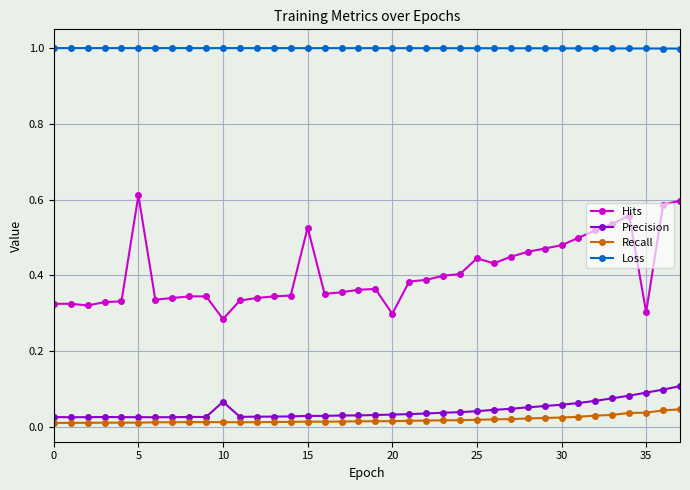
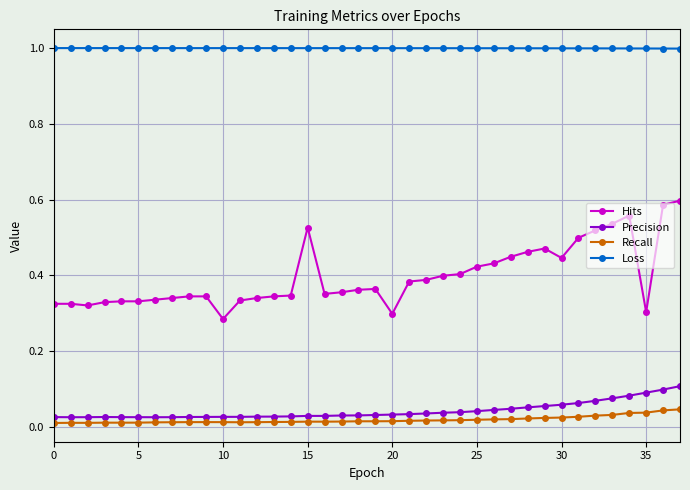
  {
    "Hits": {
      "0": 0.32,
-     "5": 0.61,
+     "5": 0.33,
      "10": 0.28,
      "15": 0.53,
      "20": 0.30,
-     "25": 0.44,
-     "30": 0.48,
+     "25": 0.42,
+     "30": 0.45,
      "35": 0.30
    },
    "Precision": {
      "0": 0.03,
      "5": 0.03,
-     "10": 0.07,
+     "10": 0.03,
      "15": 0.03,
      "20": 0.03,
      "25": 0.04,
      "30": 0.06,
      "35": 0.09
    },
    "Recall": {
      "0": 0.01,
      "5": 0.01,
      "10": 0.01,
      "15": 0.01,
      "20": 0.01,
      "25": 0.02,
      "30": 0.02,
      "35": 0.04
    },
    "Loss": {
      "0": 1.00,
      "5": 1.00,
      "10": 1.00,
      "15": 1.00,
      "20": 1.00,
      "25": 1.00,
      "30": 1.00,
      "35": 1.00
    }
  }
